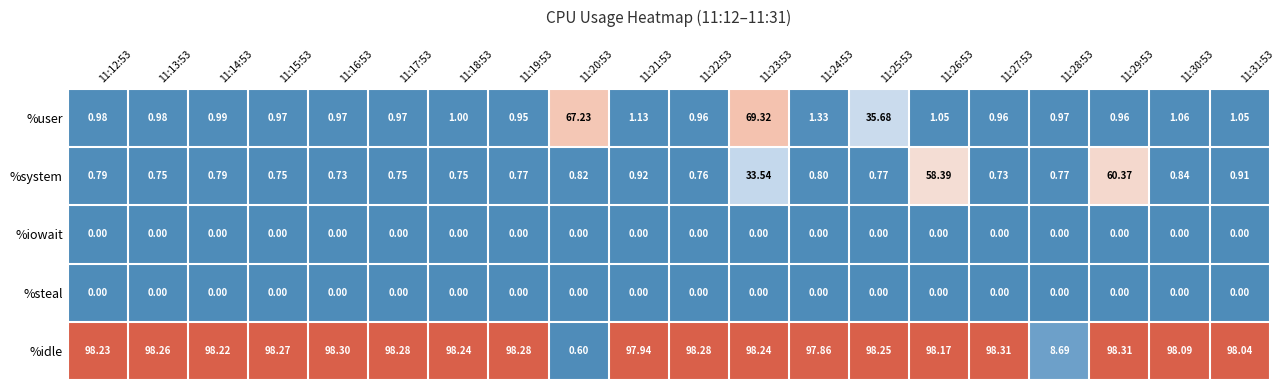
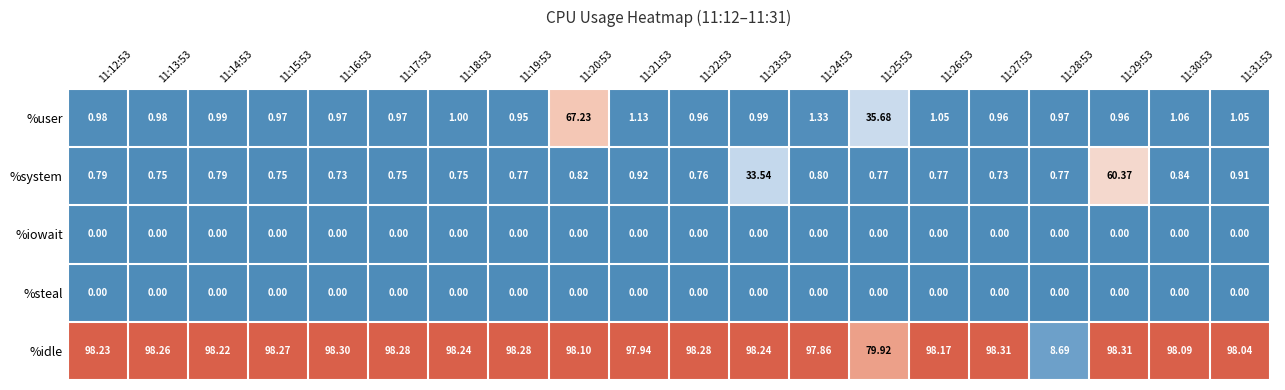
  {
    "%user": {
      "11:12:53": 0.98,
      "11:13:53": 0.98,
      "11:14:53": 0.99,
      "11:15:53": 0.97,
      "11:16:53": 0.97,
      "11:17:53": 0.97,
      "11:18:53": 1.00,
      "11:19:53": 0.95,
      "11:20:53": 67.23,
      "11:21:53": 1.13,
      "11:22:53": 0.96,
-     "11:23:53": 69.32,
+     "11:23:53": 0.99,
      "11:24:53": 1.33,
      "11:25:53": 35.68,
      "11:26:53": 1.05,
      "11:27:53": 0.96,
      "11:28:53": 0.97,
      "11:29:53": 0.96,
      "11:30:53": 1.06,
      "11:31:53": 1.05
    },
    "%system": {
      "11:12:53": 0.79,
      "11:13:53": 0.75,
      "11:14:53": 0.79,
      "11:15:53": 0.75,
      "11:16:53": 0.73,
      "11:17:53": 0.75,
      "11:18:53": 0.75,
      "11:19:53": 0.77,
      "11:20:53": 0.82,
      "11:21:53": 0.92,
      "11:22:53": 0.76,
      "11:23:53": 33.54,
      "11:24:53": 0.80,
      "11:25:53": 0.77,
-     "11:26:53": 58.39,
+     "11:26:53": 0.77,
      "11:27:53": 0.73,
      "11:28:53": 0.77,
      "11:29:53": 60.37,
      "11:30:53": 0.84,
      "11:31:53": 0.91
    },
    "%iowait": {
      "11:12:53": 0.00,
      "11:13:53": 0.00,
      "11:14:53": 0.00,
      "11:15:53": 0.00,
      "11:16:53": 0.00,
      "11:17:53": 0.00,
      "11:18:53": 0.00,
      "11:19:53": 0.00,
      "11:20:53": 0.00,
      "11:21:53": 0.00,
      "11:22:53": 0.00,
      "11:23:53": 0.00,
      "11:24:53": 0.00,
      "11:25:53": 0.00,
      "11:26:53": 0.00,
      "11:27:53": 0.00,
      "11:28:53": 0.00,
      "11:29:53": 0.00,
      "11:30:53": 0.00,
      "11:31:53": 0.00
    },
    "%steal": {
      "11:12:53": 0.00,
      "11:13:53": 0.00,
      "11:14:53": 0.00,
      "11:15:53": 0.00,
      "11:16:53": 0.00,
      "11:17:53": 0.00,
      "11:18:53": 0.00,
      "11:19:53": 0.00,
      "11:20:53": 0.00,
      "11:21:53": 0.00,
      "11:22:53": 0.00,
      "11:23:53": 0.00,
      "11:24:53": 0.00,
      "11:25:53": 0.00,
      "11:26:53": 0.00,
      "11:27:53": 0.00,
      "11:28:53": 0.00,
      "11:29:53": 0.00,
      "11:30:53": 0.00,
      "11:31:53": 0.00
    },
    "%idle": {
      "11:12:53": 98.23,
      "11:13:53": 98.26,
      "11:14:53": 98.22,
      "11:15:53": 98.27,
      "11:16:53": 98.30,
      "11:17:53": 98.28,
      "11:18:53": 98.24,
      "11:19:53": 98.28,
-     "11:20:53": 0.60,
+     "11:20:53": 98.10,
      "11:21:53": 97.94,
      "11:22:53": 98.28,
      "11:23:53": 98.24,
      "11:24:53": 97.86,
-     "11:25:53": 98.25,
+     "11:25:53": 79.92,
      "11:26:53": 98.17,
      "11:27:53": 98.31,
      "11:28:53": 8.69,
      "11:29:53": 98.31,
      "11:30:53": 98.09,
      "11:31:53": 98.04
    }
  }
